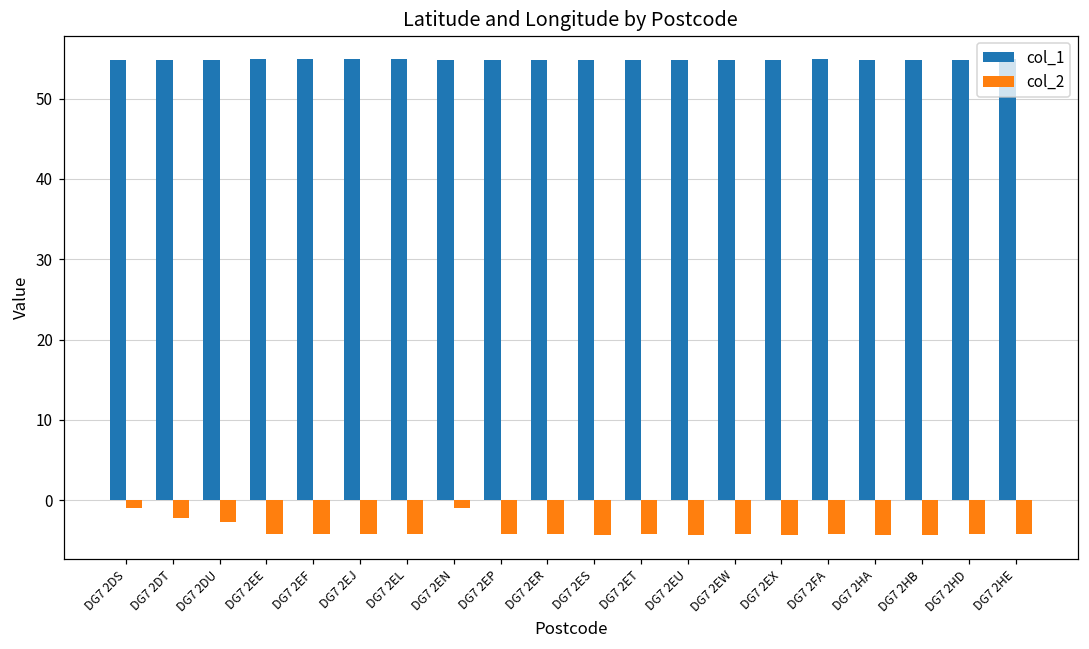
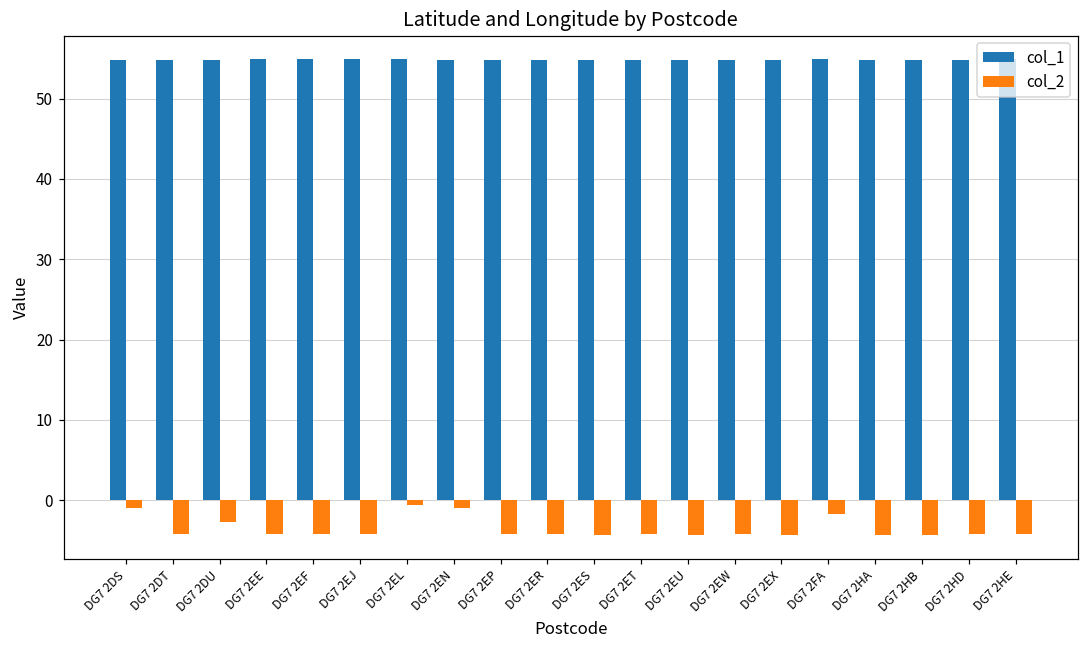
  {
    "col_1": {
      "DG7 2DS": 55,
      "DG7 2DT": 55,
      "DG7 2DU": 55,
      "DG7 2EE": 55,
      "DG7 2EF": 55,
      "DG7 2EJ": 55,
      "DG7 2EL": 55,
      "DG7 2EN": 55,
      "DG7 2EP": 55,
      "DG7 2ER": 55,
      "DG7 2ES": 55,
      "DG7 2ET": 55,
      "DG7 2EU": 55,
      "DG7 2EW": 55,
      "DG7 2EX": 55,
      "DG7 2FA": 55,
      "DG7 2HA": 55,
      "DG7 2HB": 55,
      "DG7 2HD": 55
    },
    "col_2": {
      "DG7 2DS": -1,
-     "DG7 2DT": -2,
+     "DG7 2DT": -4,
      "DG7 2DU": -3,
      "DG7 2EE": -4,
      "DG7 2EF": -4,
      "DG7 2EJ": -4,
-     "DG7 2EL": -4,
+     "DG7 2EL": -1,
      "DG7 2EN": -1,
      "DG7 2EP": -4,
      "DG7 2ER": -4,
      "DG7 2ES": -4,
      "DG7 2ET": -4,
      "DG7 2EU": -4,
      "DG7 2EW": -4,
      "DG7 2EX": -4,
-     "DG7 2FA": -4,
+     "DG7 2FA": -2,
      "DG7 2HA": -4,
      "DG7 2HB": -4,
      "DG7 2HD": -4,
      "DG7 2HE": -4
    }
  }
